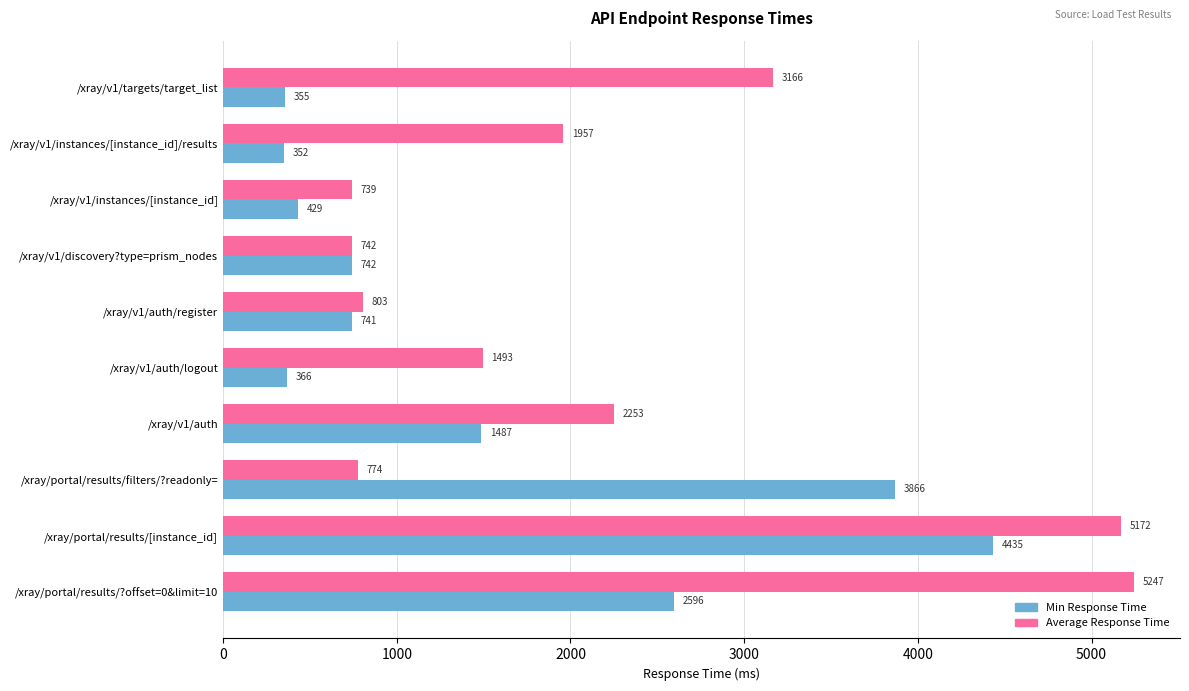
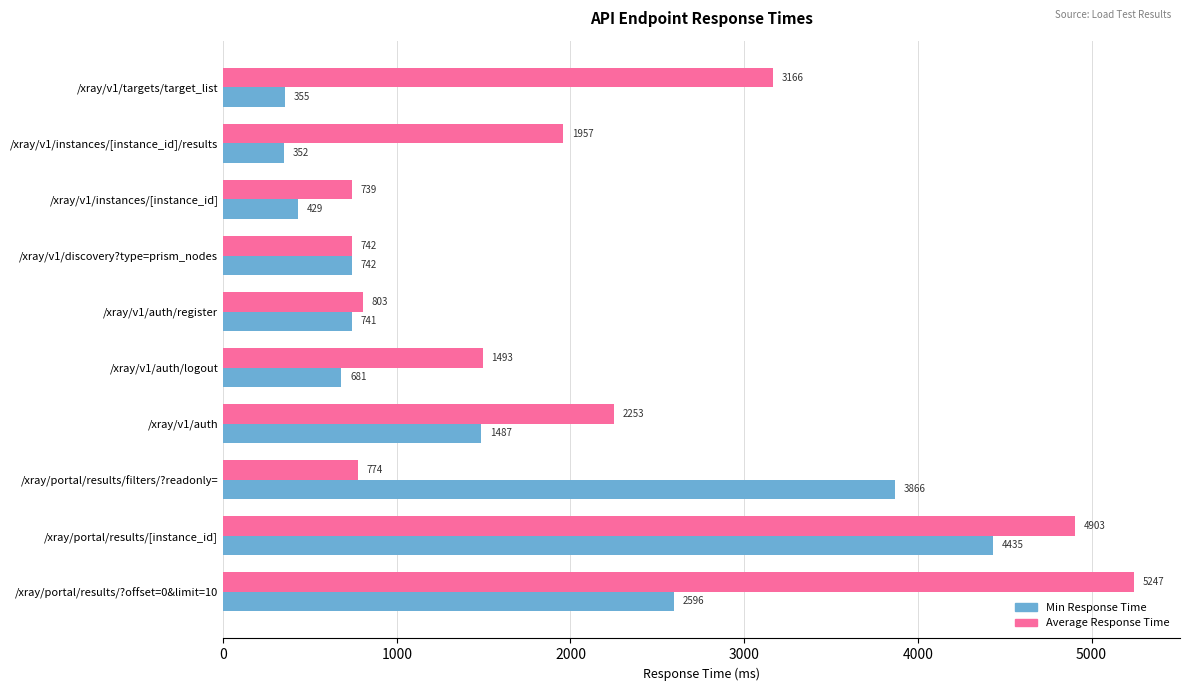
  {
    "Average Response Time": {
      "/xray/v1/targets/target_list": 3166,
      "/xray/v1/instances/[instance_id]/results": 1957,
      "/xray/v1/instances/[instance_id]": 739,
      "/xray/v1/discovery?type=prism_nodes": 742,
      "/xray/v1/auth/register": 803,
      "/xray/v1/auth/logout": 1493,
      "/xray/v1/auth": 2253,
      "/xray/portal/results/filters/?readonly=": 774,
-     "/xray/portal/results/[instance_id]": 5172,
+     "/xray/portal/results/[instance_id]": 4903,
      "/xray/portal/results/?offset=0&limit=10": 5247
    },
    "Min Response Time": {
      "/xray/v1/targets/target_list": 355,
      "/xray/v1/instances/[instance_id]/results": 352,
      "/xray/v1/instances/[instance_id]": 429,
      "/xray/v1/discovery?type=prism_nodes": 742,
      "/xray/v1/auth/register": 741,
-     "/xray/v1/auth/logout": 366,
+     "/xray/v1/auth/logout": 681,
      "/xray/v1/auth": 1487,
      "/xray/portal/results/filters/?readonly=": 3866,
      "/xray/portal/results/[instance_id]": 4435,
      "/xray/portal/results/?offset=0&limit=10": 2596
    }
  }
